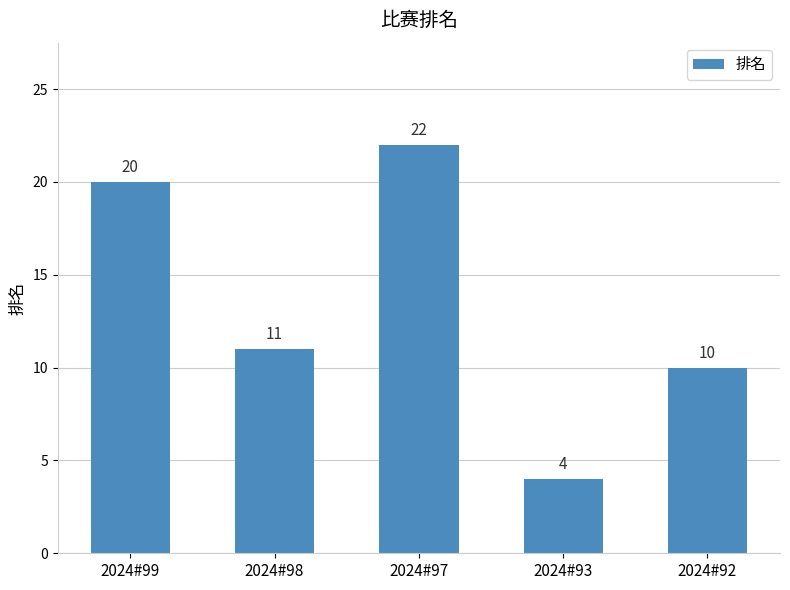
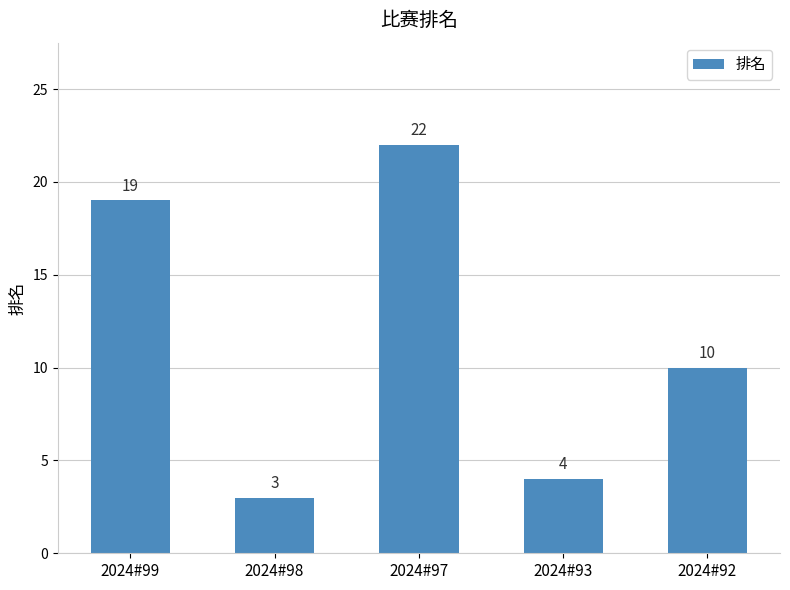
  {
-   "2024#99": 20,
-   "2024#98": 11,
+   "2024#99": 19,
+   "2024#98": 3,
    "2024#97": 22,
    "2024#93": 4,
    "2024#92": 10
  }
